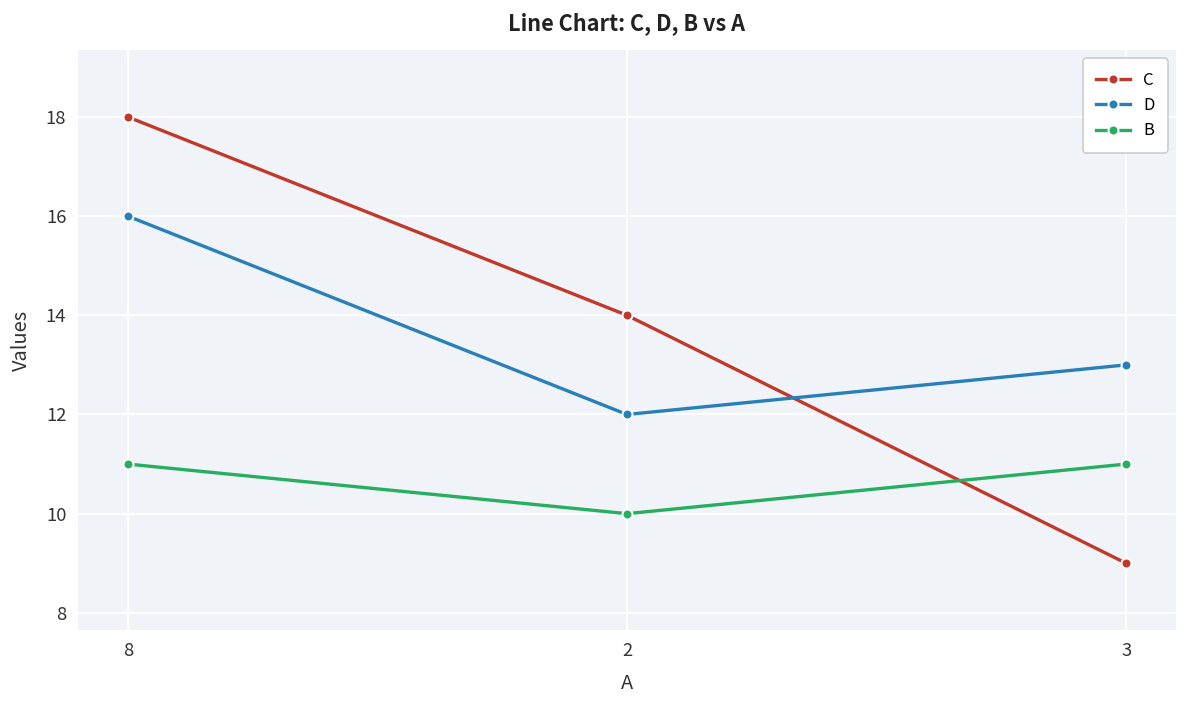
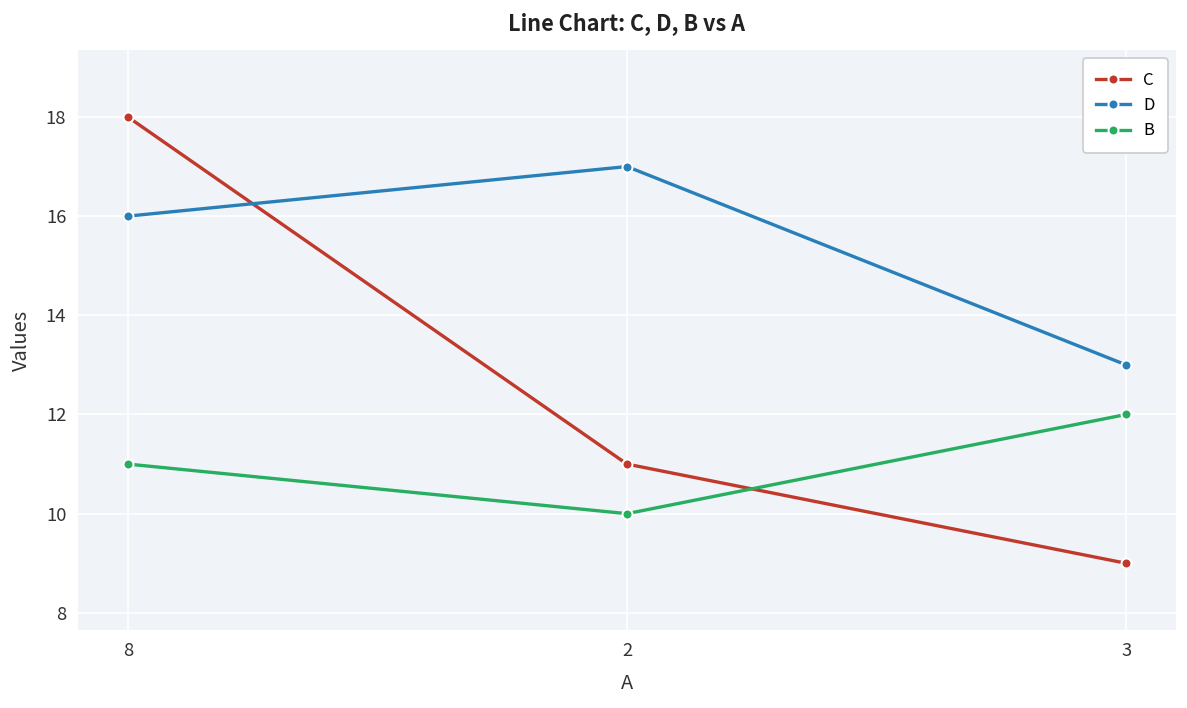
  {
    "C": {
      "8": 18,
-     "2": 14,
+     "2": 11,
      "3": 9
    },
    "D": {
      "8": 16,
-     "2": 12,
+     "2": 17,
      "3": 13
    },
    "B": {
      "8": 11,
      "2": 10,
-     "3": 11
+     "3": 12
    }
  }
